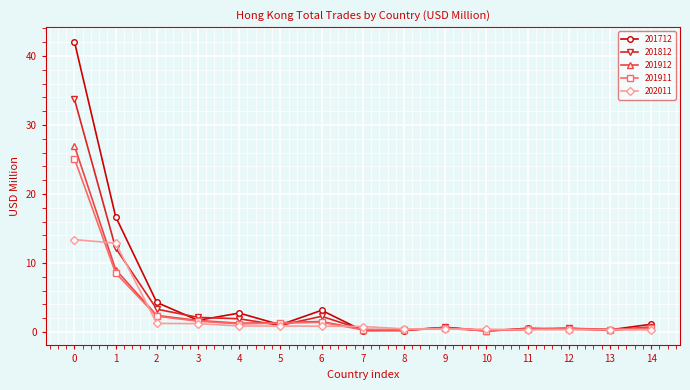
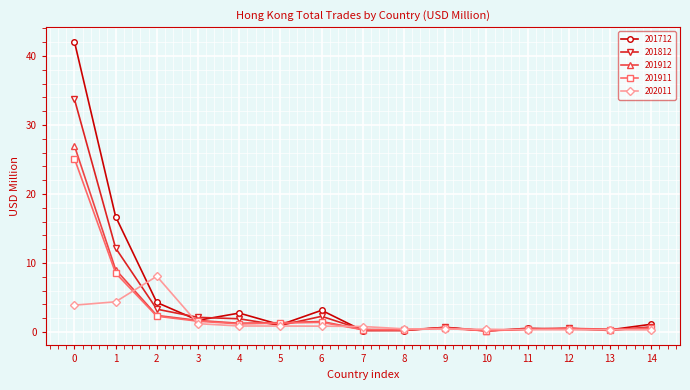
  {
    "202011": {
-     "0": 13,
-     "1": 13,
-     "2": 1,
+     "0": 4,
+     "1": 4,
+     "2": 8,
      "6": 1,
      "7": 1
    }
  }
